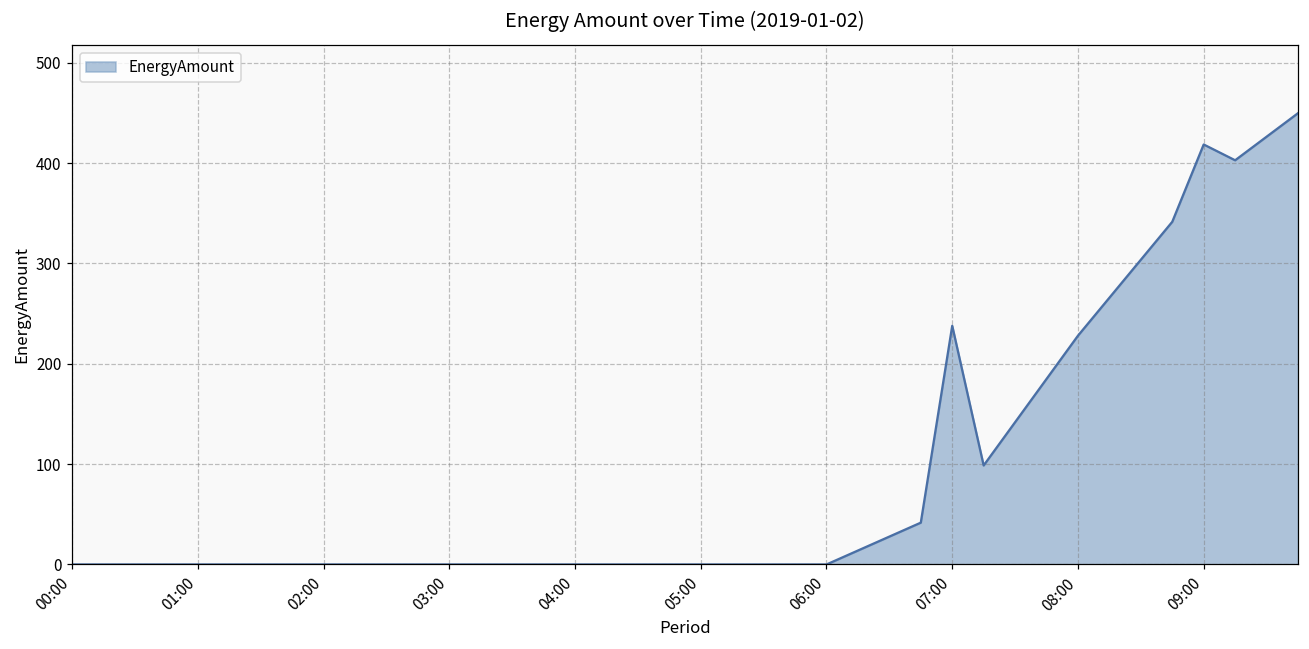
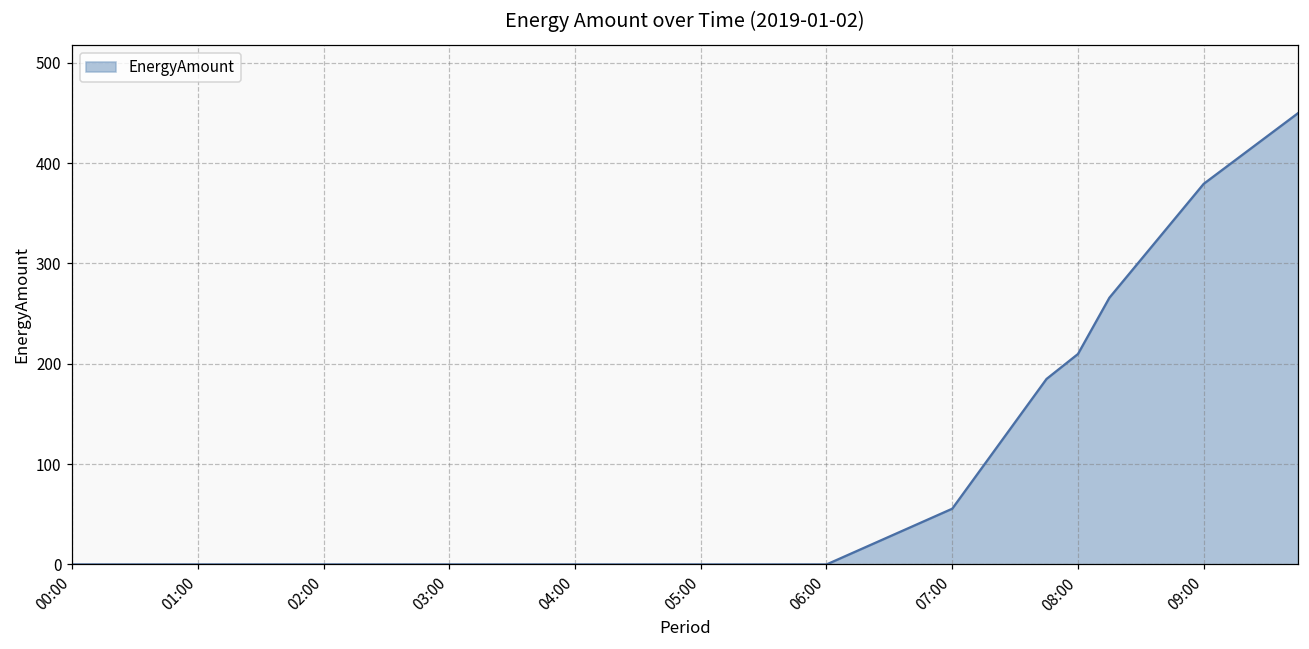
  {
    "00:00": 0,
    "01:00": 0,
    "02:00": 0,
    "03:00": 0,
    "04:00": 0,
    "05:00": 0,
    "06:00": 0,
-   "07:00": 240,
-   "08:00": 230,
-   "09:00": 420
+   "07:00": 60,
+   "08:00": 210,
+   "09:00": 380
  }
